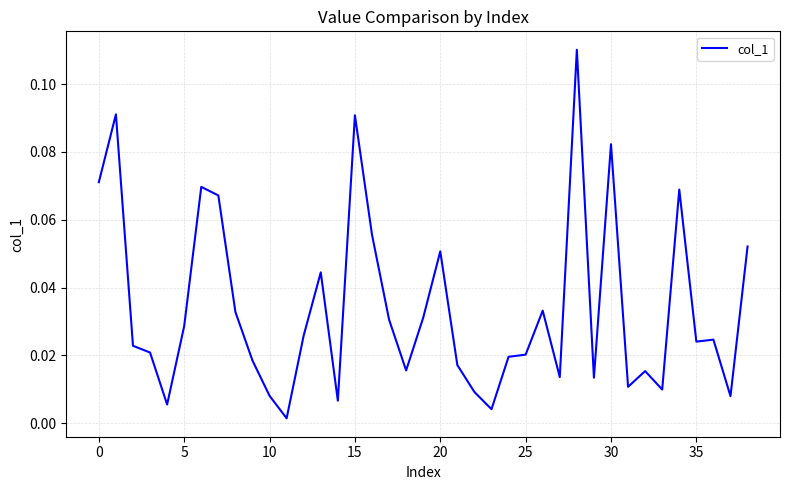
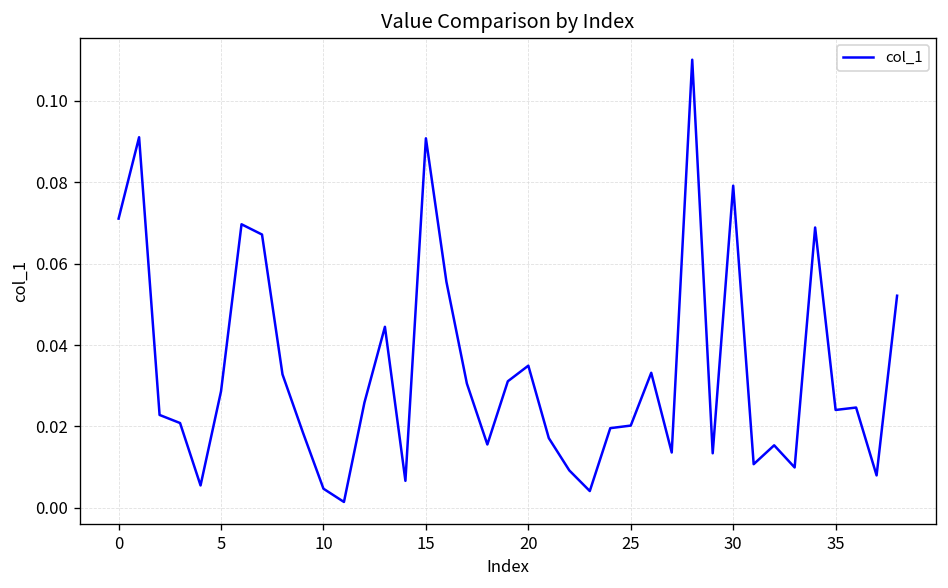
  {
    "0": 0.071,
    "5": 0.029,
-   "10": 0.008,
+   "10": 0.005,
    "15": 0.091,
-   "20": 0.051,
+   "20": 0.035,
    "25": 0.020,
-   "30": 0.082,
+   "30": 0.079,
    "35": 0.024
  }
